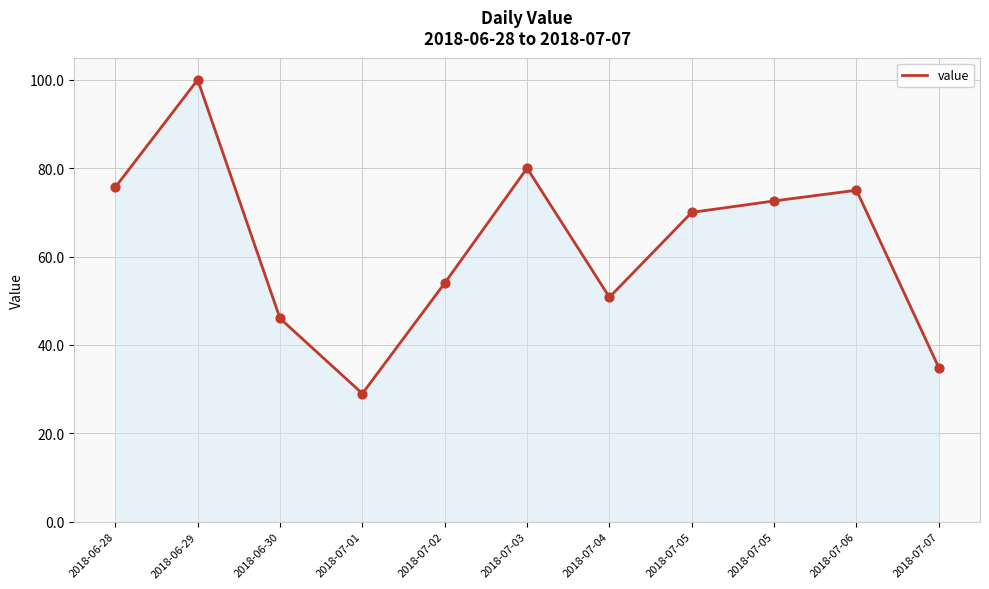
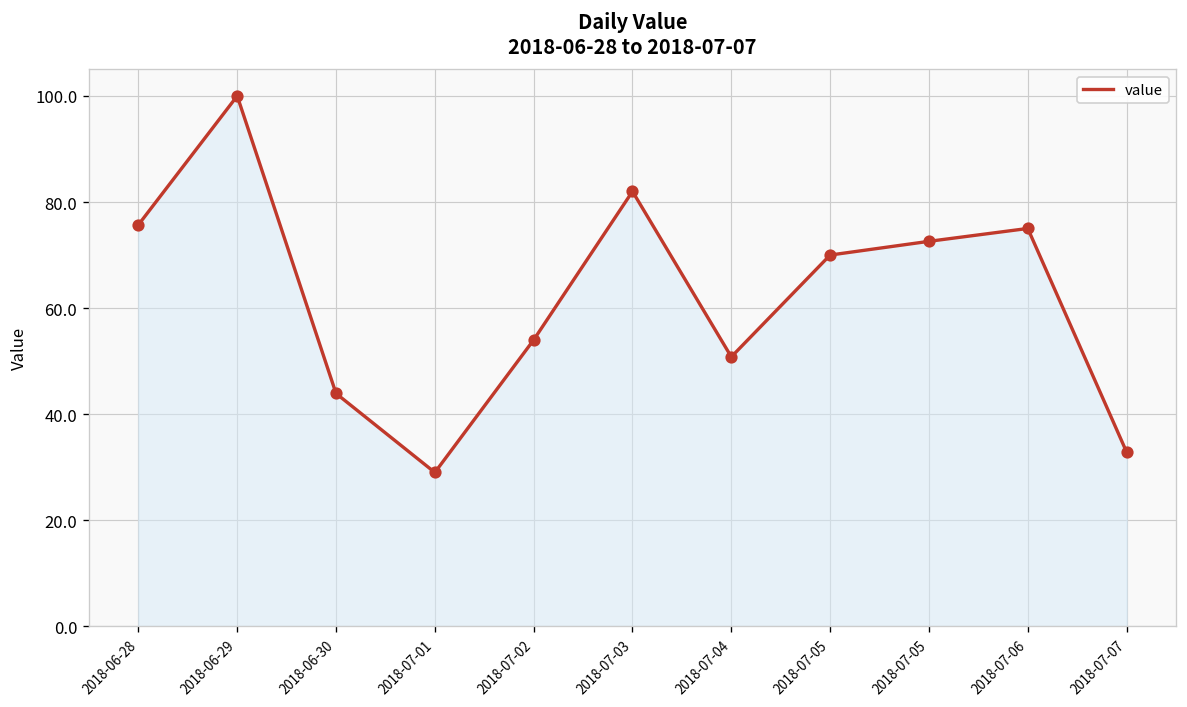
  {
    "2018-06-28": 76,
    "2018-06-29": 100,
-   "2018-06-30": 46,
+   "2018-06-30": 44,
    "2018-07-01": 29,
    "2018-07-02": 54,
-   "2018-07-03": 80,
+   "2018-07-03": 82,
    "2018-07-04": 51,
    "2018-07-06": 75,
-   "2018-07-07": 35
+   "2018-07-07": 33
  }
